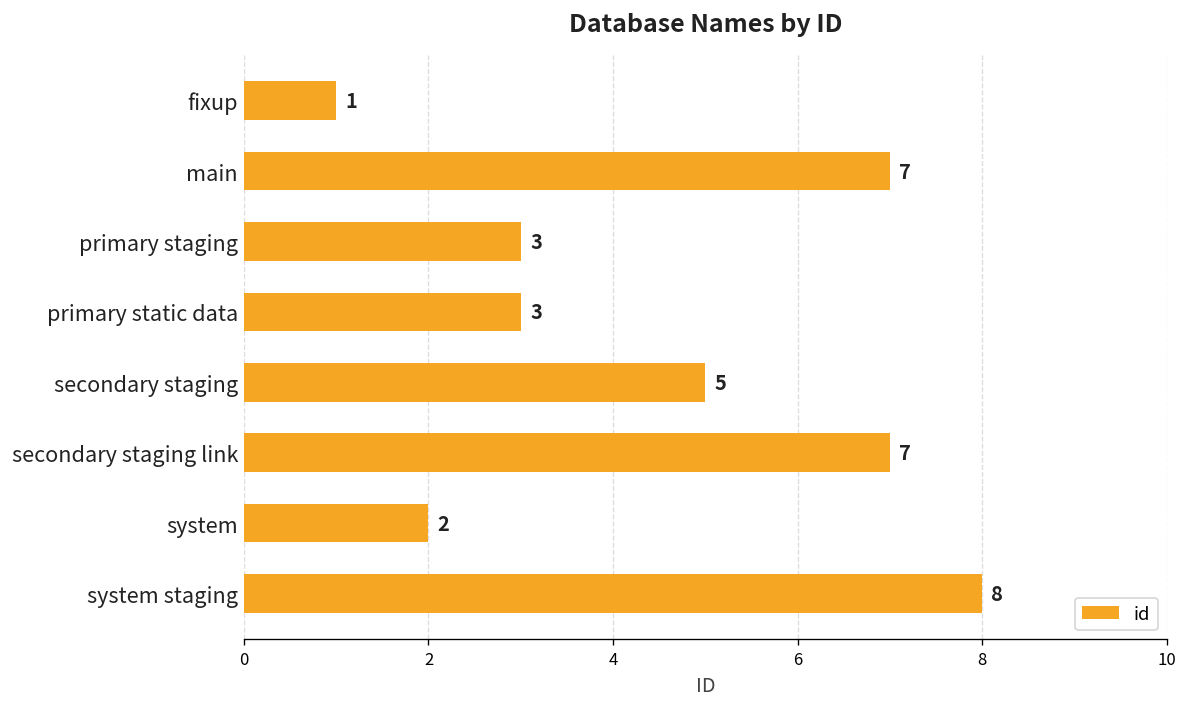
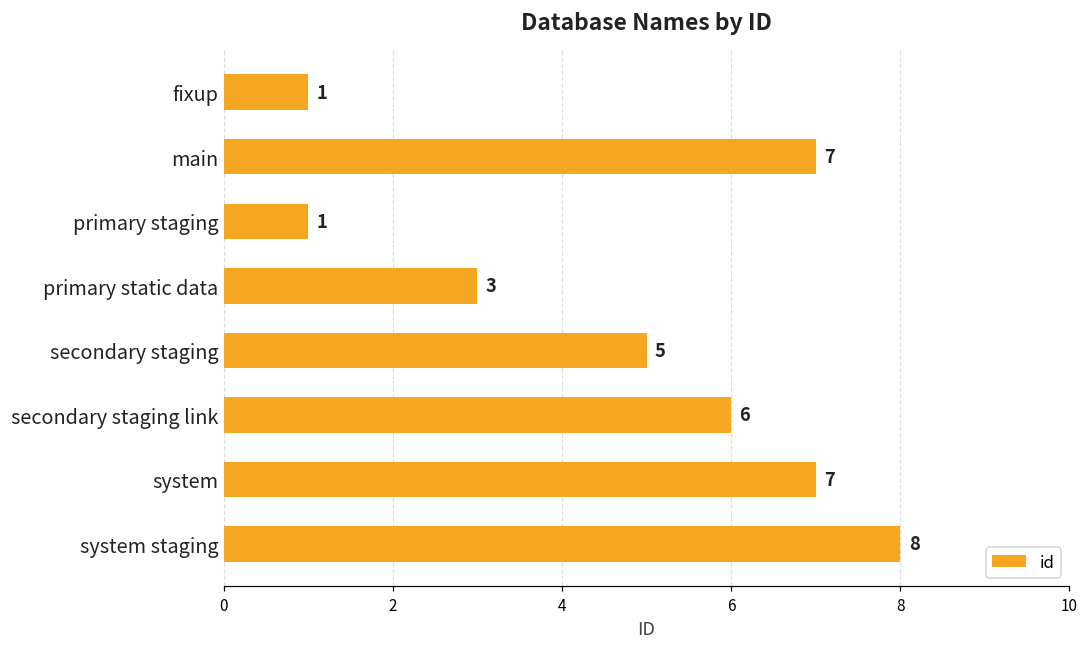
  {
    "fixup": 1,
    "main": 7,
-   "primary staging": 3,
+   "primary staging": 1,
    "primary static data": 3,
    "secondary staging": 5,
-   "secondary staging link": 7,
-   "system": 2,
+   "secondary staging link": 6,
+   "system": 7,
    "system staging": 8
  }
